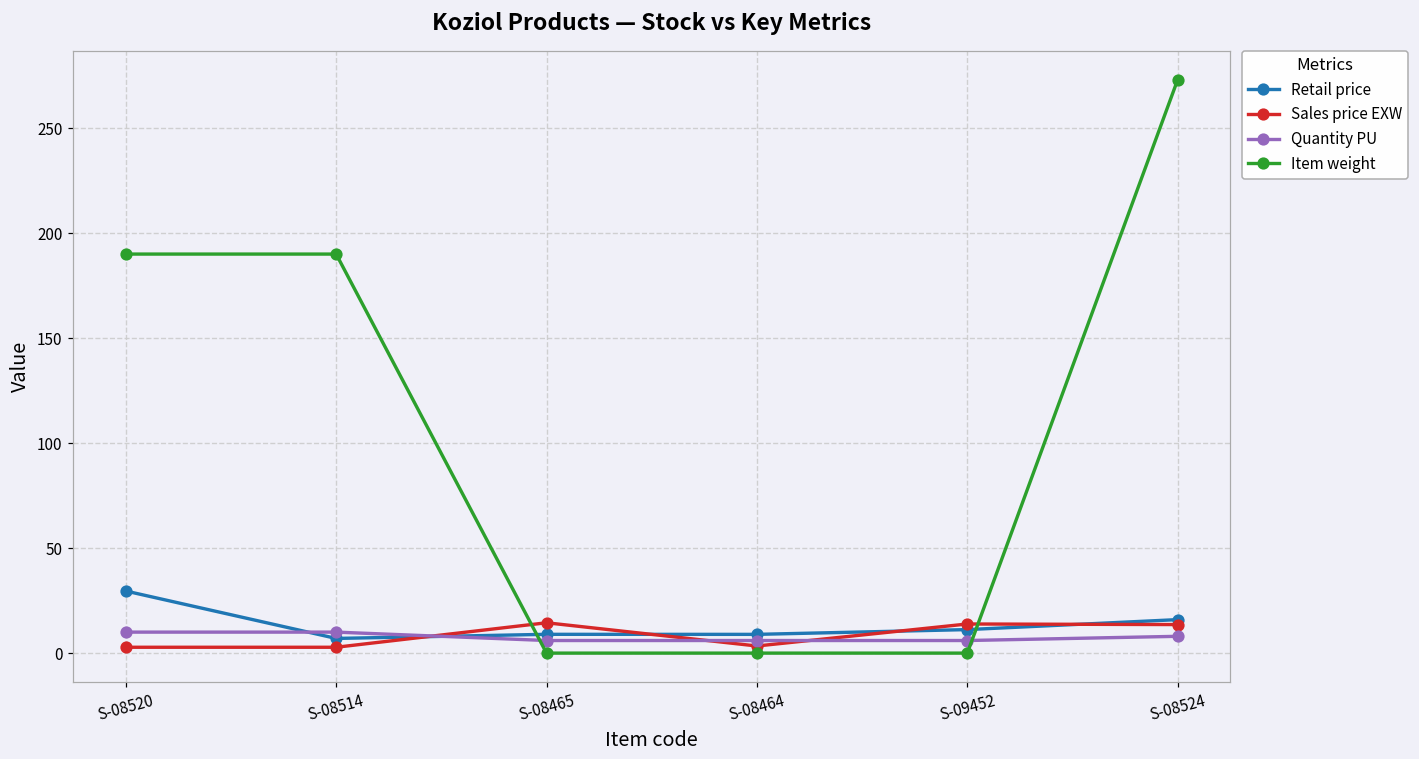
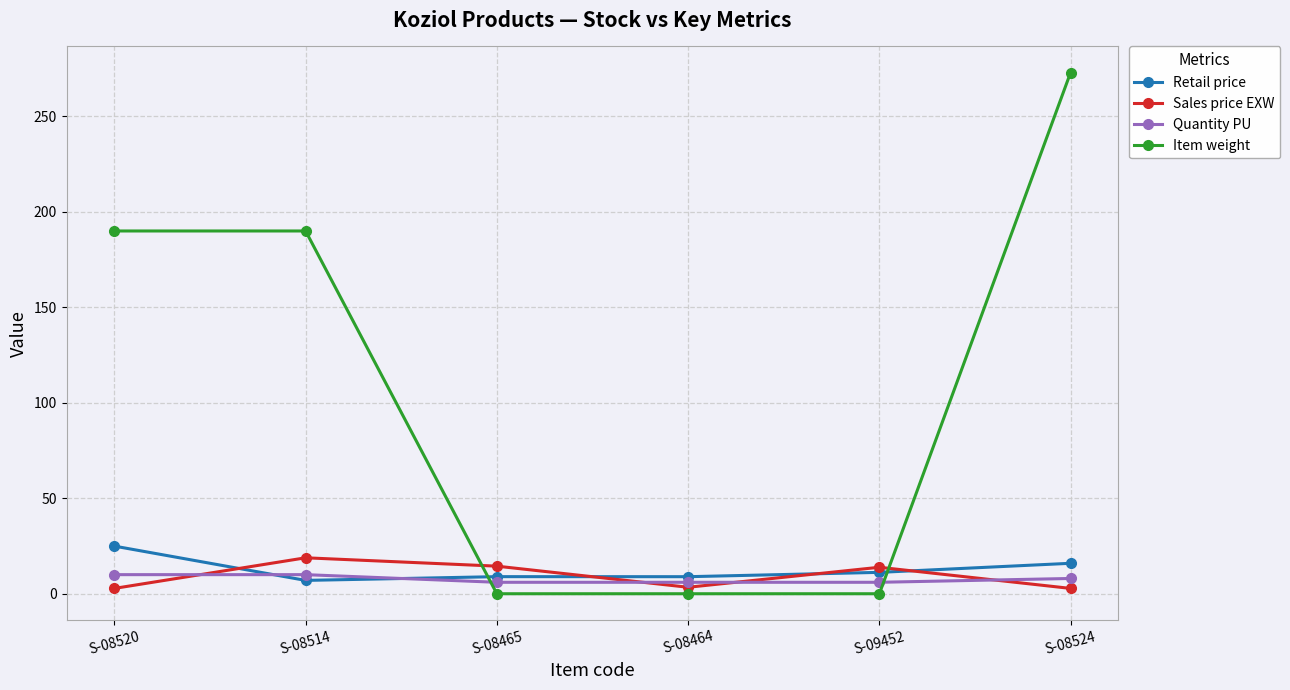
  {
    "Retail price": {
-     "S-08520": 30,
+     "S-08520": 25,
      "S-08514": 7,
      "S-08465": 9,
      "S-08464": 9,
      "S-09452": 11,
      "S-08524": 16
    },
    "Sales price EXW": {
      "S-08520": 3,
-     "S-08514": 3,
+     "S-08514": 19,
      "S-08465": 14,
      "S-08464": 3,
      "S-09452": 14,
-     "S-08524": 14
+     "S-08524": 3
    },
    "Quantity PU": {
      "S-08520": 10,
      "S-08514": 10,
      "S-08465": 6,
      "S-08464": 6,
      "S-09452": 6,
      "S-08524": 8
    },
    "Item weight": {
      "S-08520": 190,
      "S-08514": 190,
      "S-08465": 0,
      "S-08464": 0,
      "S-09452": 0,
      "S-08524": 273
    }
  }
